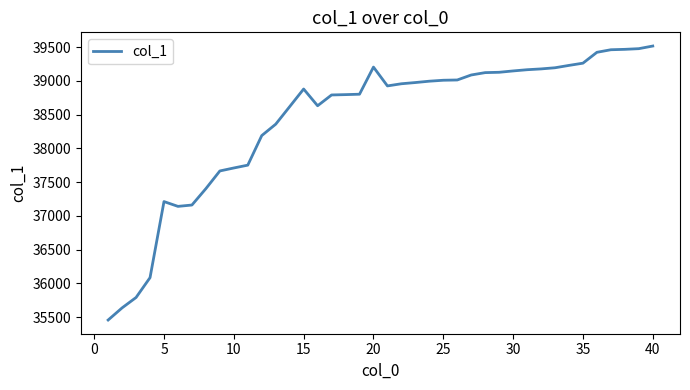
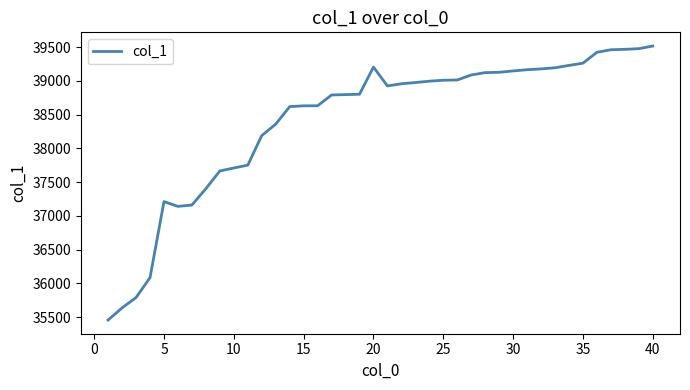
  {
    "5": 37200,
    "10": 37700,
-   "15": 38900,
+   "15": 38600,
    "20": 39200,
    "25": 39000,
    "30": 39100,
    "35": 39300,
    "40": 39500
  }
